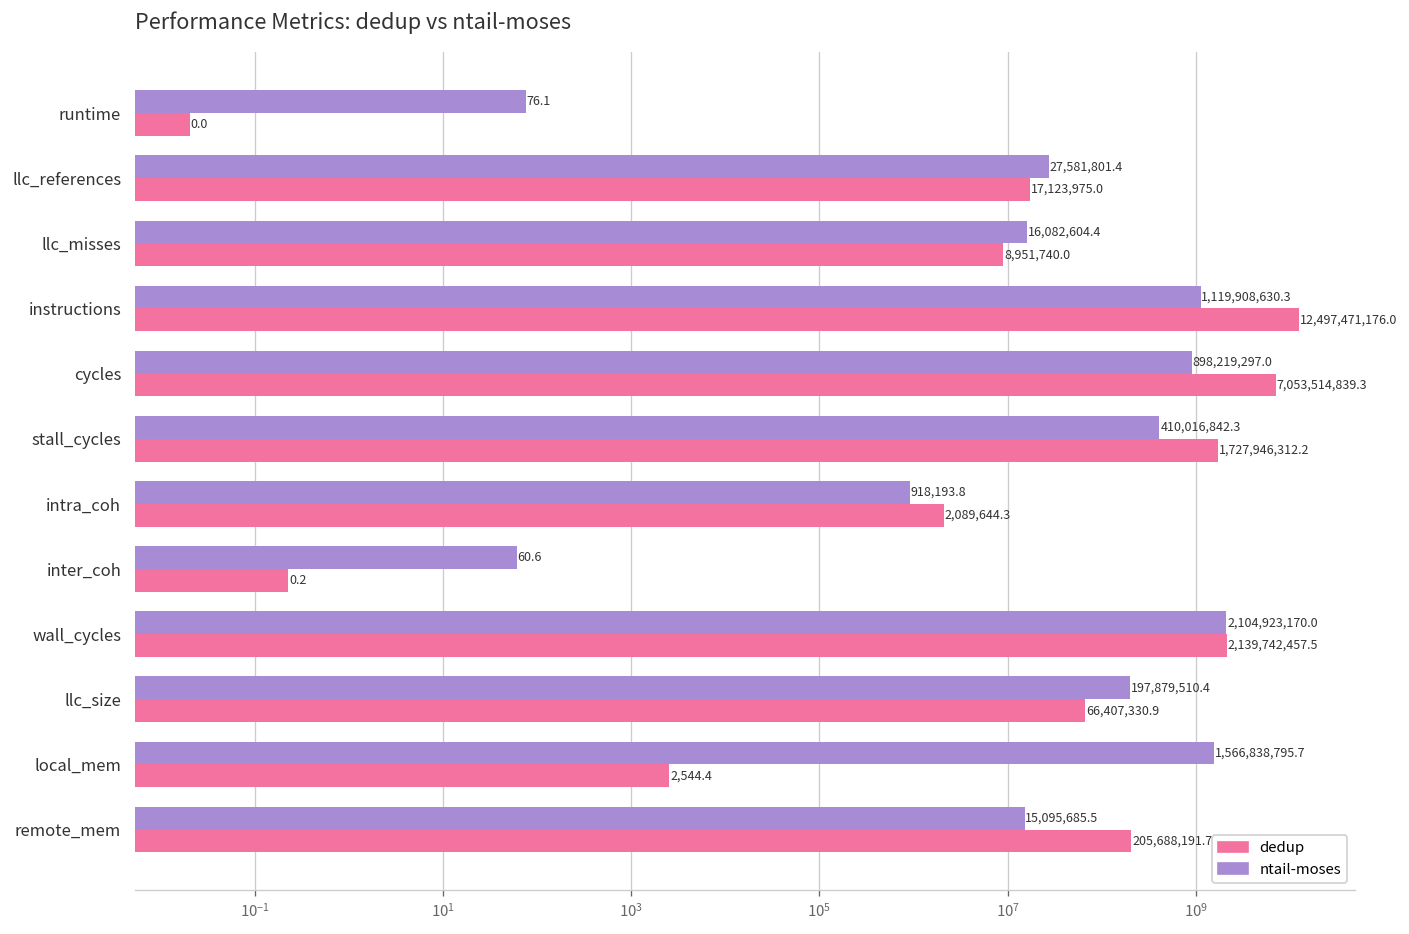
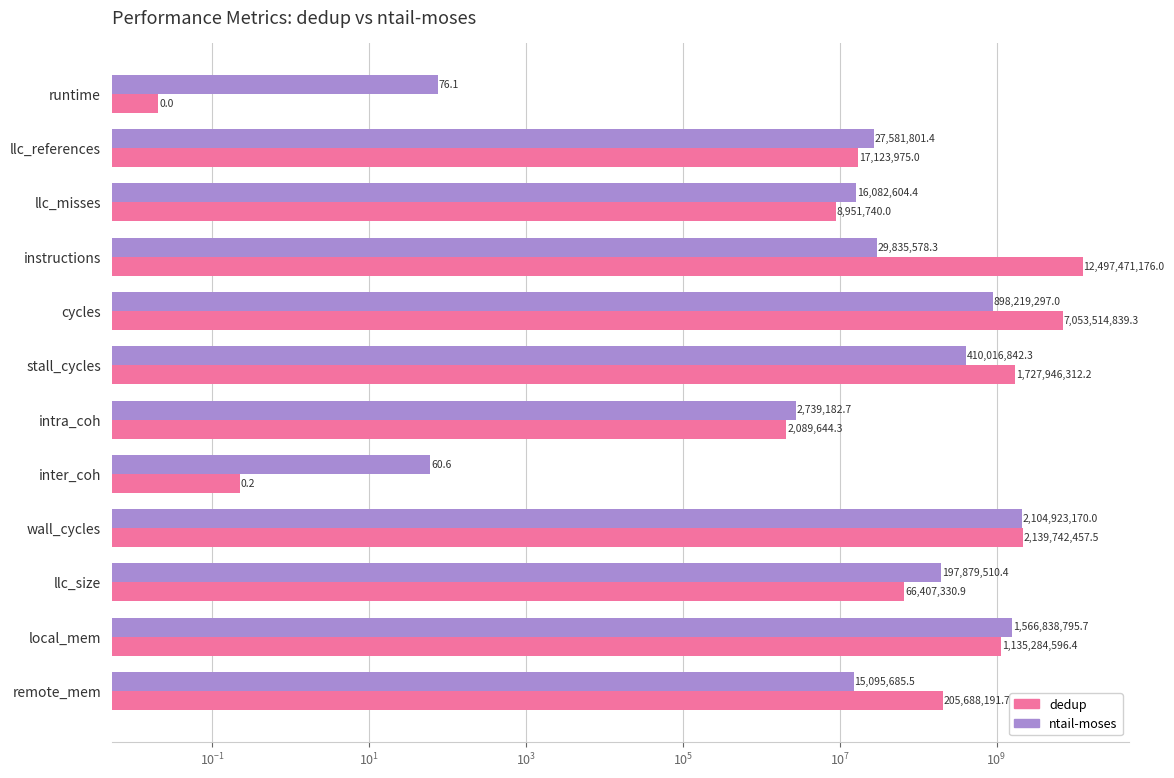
  {
    "dedup": {
      "runtime": "0.0",
      "llc_references": "17,123,975.0",
      "llc_misses": "8,951,740.0",
      "instructions": "12,497,471,176.0",
      "cycles": "7,053,514,839.3",
      "stall_cycles": "1,727,946,312.2",
      "intra_coh": "2,089,644.3",
      "inter_coh": "0.2",
      "wall_cycles": "2,139,742,457.5",
      "llc_size": "66,407,330.9",
-     "local_mem": "2,544.4"
+     "local_mem": "1,135,284,596.4"
    },
    "ntail-moses": {
      "runtime": "76.1",
      "llc_references": "27,581,801.4",
      "llc_misses": "16,082,604.4",
-     "instructions": "1,119,908,630.3",
+     "instructions": "29,835,578.3",
      "cycles": "898,219,297.0",
      "stall_cycles": "410,016,842.3",
-     "intra_coh": "918,193.8",
+     "intra_coh": "2,739,182.7",
      "inter_coh": "60.6",
      "wall_cycles": "2,104,923,170.0",
      "llc_size": "197,879,510.4",
      "local_mem": "1,566,838,795.7",
      "remote_mem": "15,095,685.5"
    }
  }
